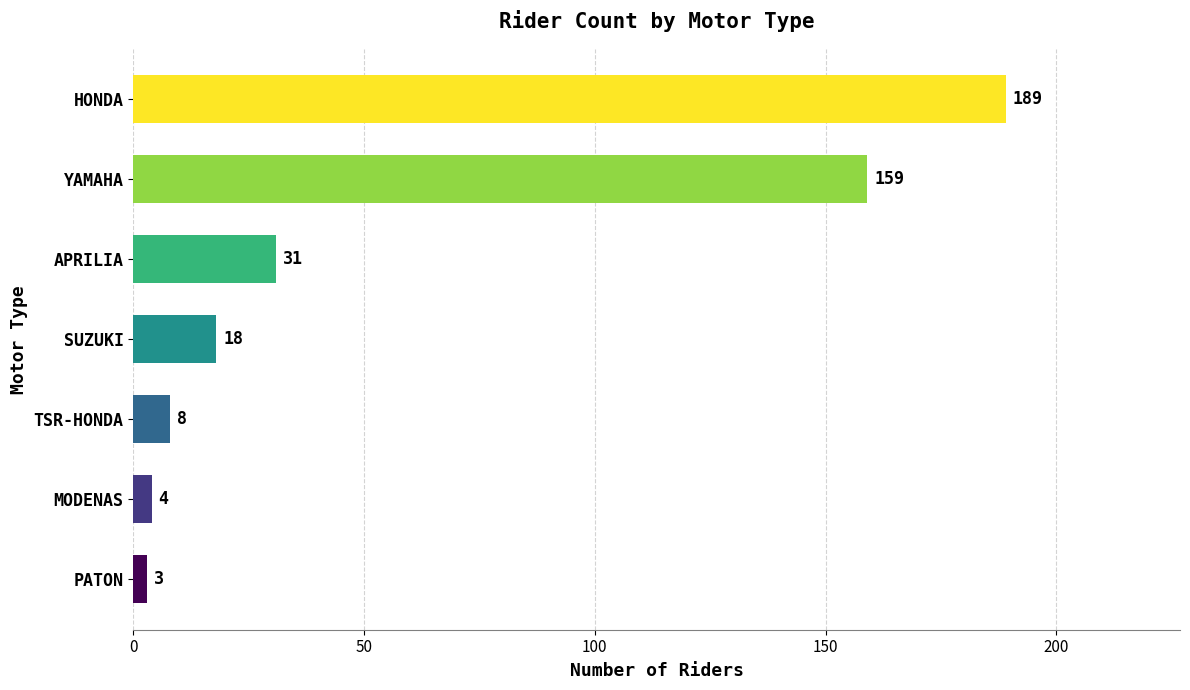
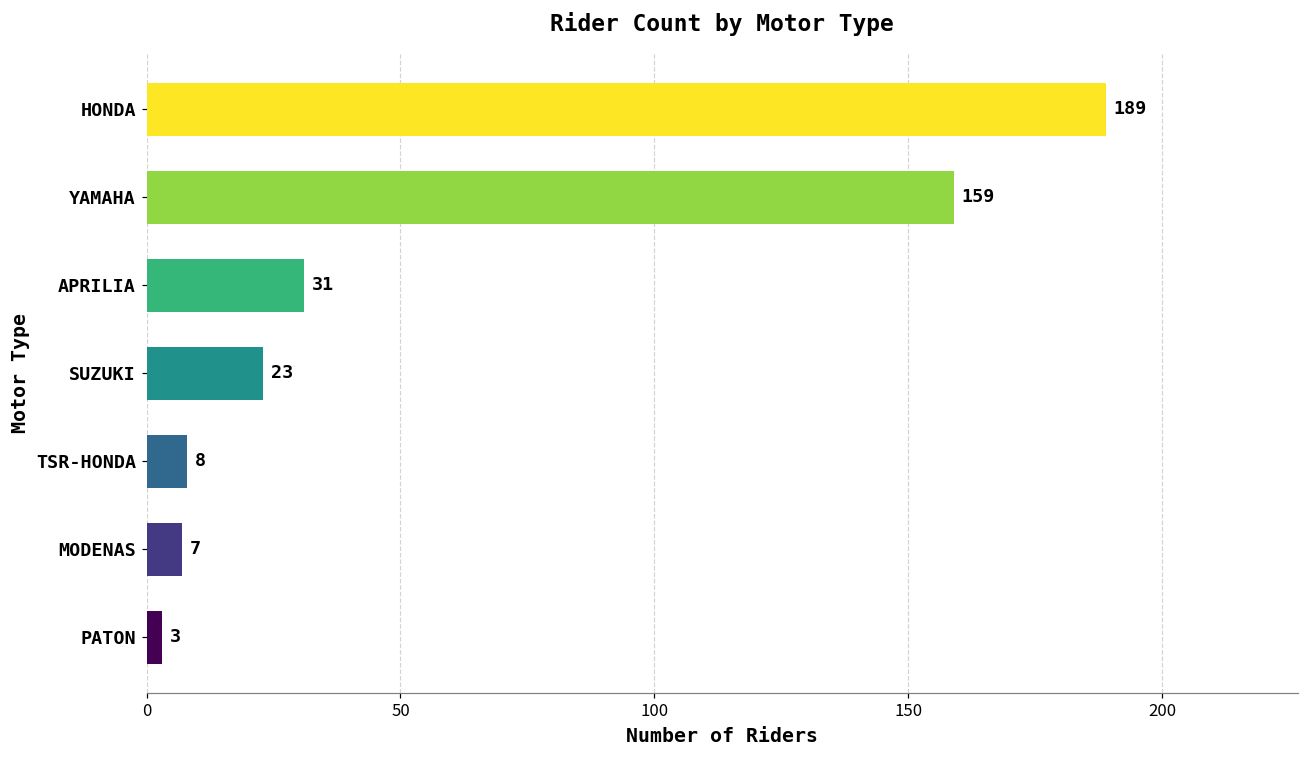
  {
    "HONDA": 189,
    "YAMAHA": 159,
    "APRILIA": 31,
-   "SUZUKI": 18,
+   "SUZUKI": 23,
    "TSR-HONDA": 8,
-   "MODENAS": 4,
+   "MODENAS": 7,
    "PATON": 3
  }
